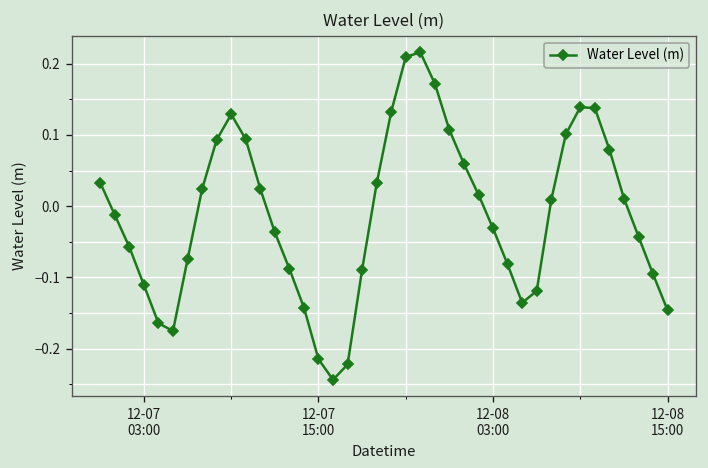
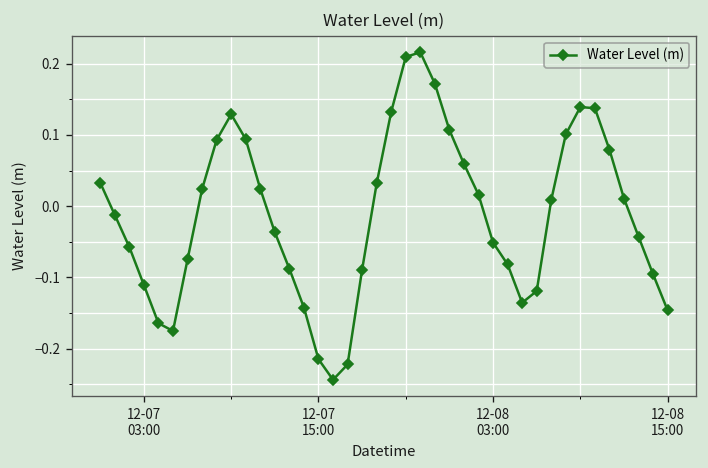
  {
    "12-07 03:00": -0.11,
    "12-07 15:00": -0.21,
-   "12-08 03:00": -0.03,
+   "12-08 03:00": -0.05,
    "12-08 15:00": -0.15
  }
